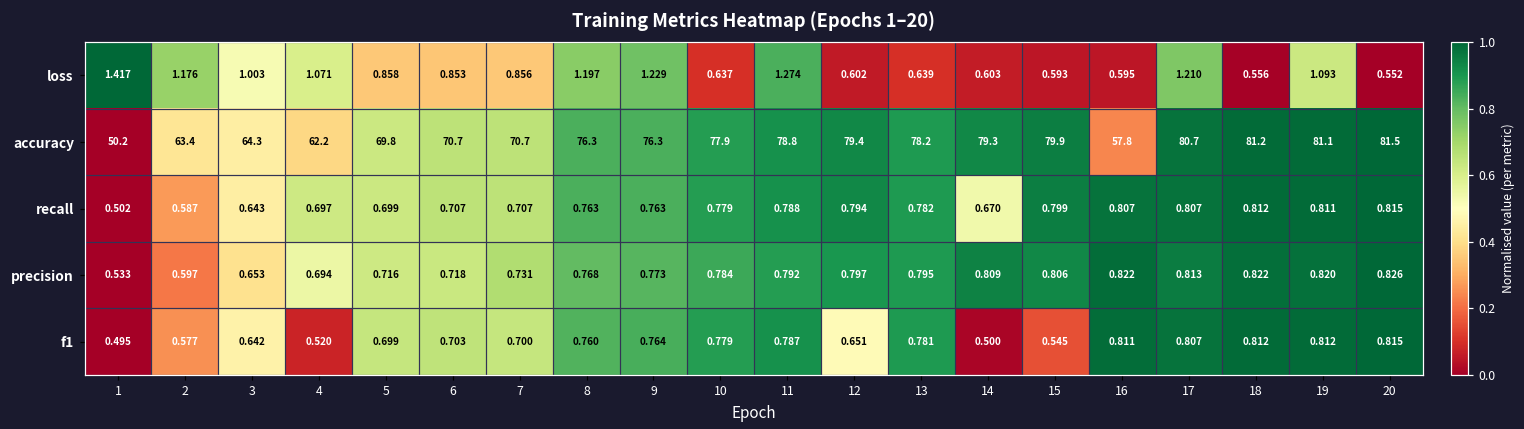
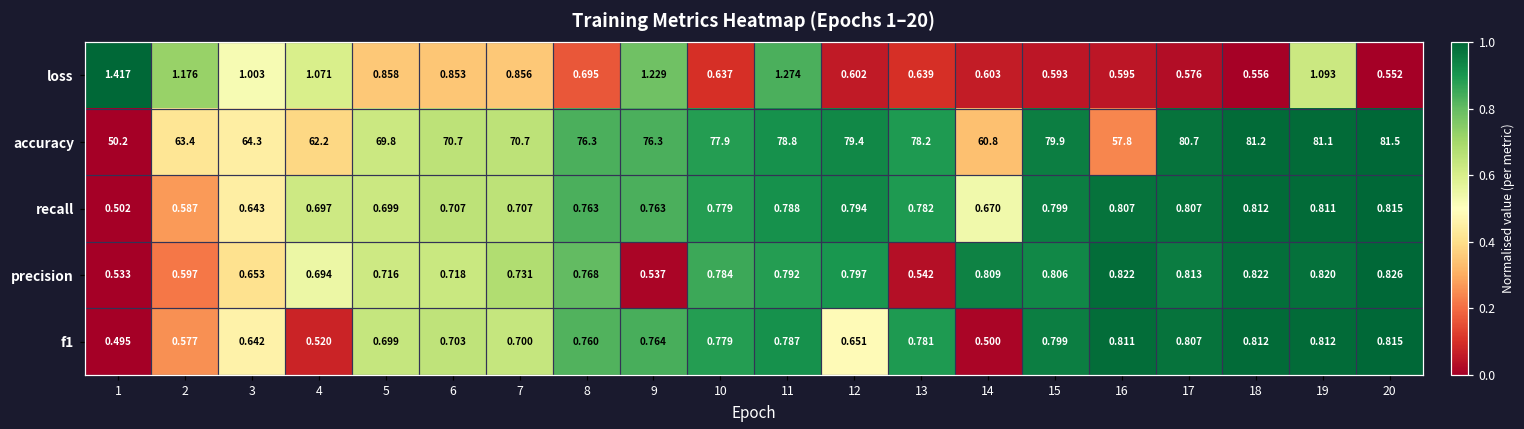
  {
    "loss": {
      "1": 1.417,
      "2": 1.176,
      "3": 1.003,
      "4": 1.071,
      "5": 0.858,
      "6": 0.853,
      "7": 0.856,
-     "8": 1.197,
+     "8": 0.695,
      "9": 1.229,
      "10": 0.637,
      "11": 1.274,
      "12": 0.602,
      "13": 0.639,
      "14": 0.603,
      "15": 0.593,
      "16": 0.595,
-     "17": 1.210,
+     "17": 0.576,
      "18": 0.556,
      "19": 1.093,
      "20": 0.552
    },
    "accuracy": {
      "1": 50.2,
      "2": 63.4,
      "3": 64.3,
      "4": 62.2,
      "5": 69.8,
      "6": 70.7,
      "7": 70.7,
      "8": 76.3,
      "9": 76.3,
      "10": 77.9,
      "11": 78.8,
      "12": 79.4,
      "13": 78.2,
-     "14": 79.3,
+     "14": 60.8,
      "15": 79.9,
      "16": 57.8,
      "17": 80.7,
      "18": 81.2,
      "19": 81.1,
      "20": 81.5
    },
    "recall": {
      "1": 0.502,
      "2": 0.587,
      "3": 0.643,
      "4": 0.697,
      "5": 0.699,
      "6": 0.707,
      "7": 0.707,
      "8": 0.763,
      "9": 0.763,
      "10": 0.779,
      "11": 0.788,
      "12": 0.794,
      "13": 0.782,
      "14": 0.670,
      "15": 0.799,
      "16": 0.807,
      "17": 0.807,
      "18": 0.812,
      "19": 0.811,
      "20": 0.815
    },
    "precision": {
      "1": 0.533,
      "2": 0.597,
      "3": 0.653,
      "4": 0.694,
      "5": 0.716,
      "6": 0.718,
      "7": 0.731,
      "8": 0.768,
-     "9": 0.773,
+     "9": 0.537,
      "10": 0.784,
      "11": 0.792,
      "12": 0.797,
-     "13": 0.795,
+     "13": 0.542,
      "14": 0.809,
      "15": 0.806,
      "16": 0.822,
      "17": 0.813,
      "18": 0.822,
      "19": 0.820,
      "20": 0.826
    },
    "f1": {
      "1": 0.495,
      "2": 0.577,
      "3": 0.642,
      "4": 0.520,
      "5": 0.699,
      "6": 0.703,
      "7": 0.700,
      "8": 0.760,
      "9": 0.764,
      "10": 0.779,
      "11": 0.787,
      "12": 0.651,
      "13": 0.781,
      "14": 0.500,
-     "15": 0.545,
+     "15": 0.799,
      "16": 0.811,
      "17": 0.807,
      "18": 0.812,
      "19": 0.812,
      "20": 0.815
    }
  }
